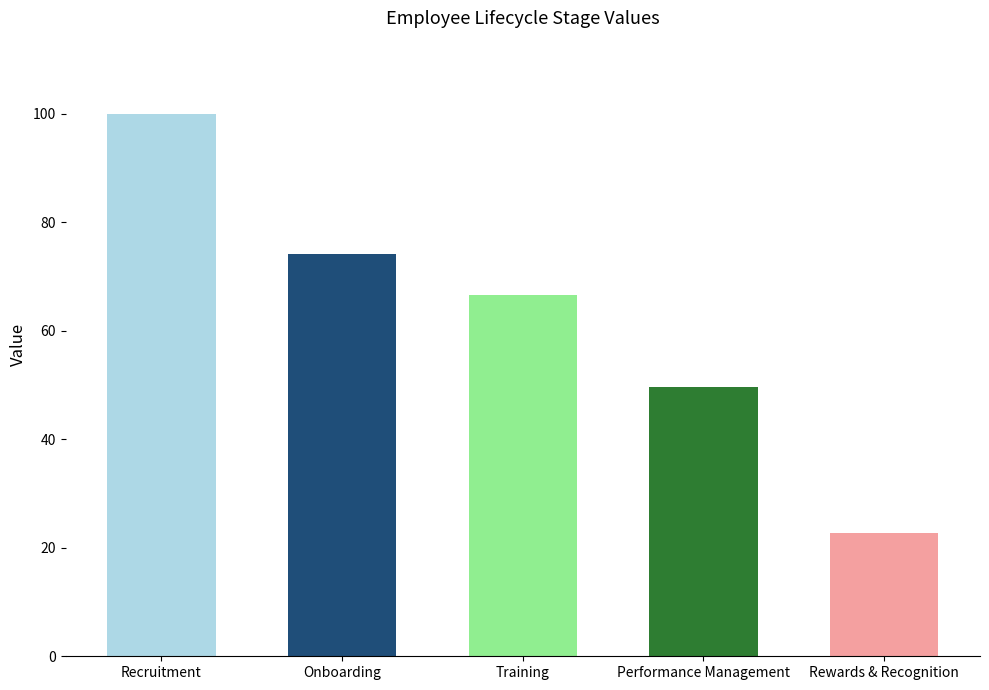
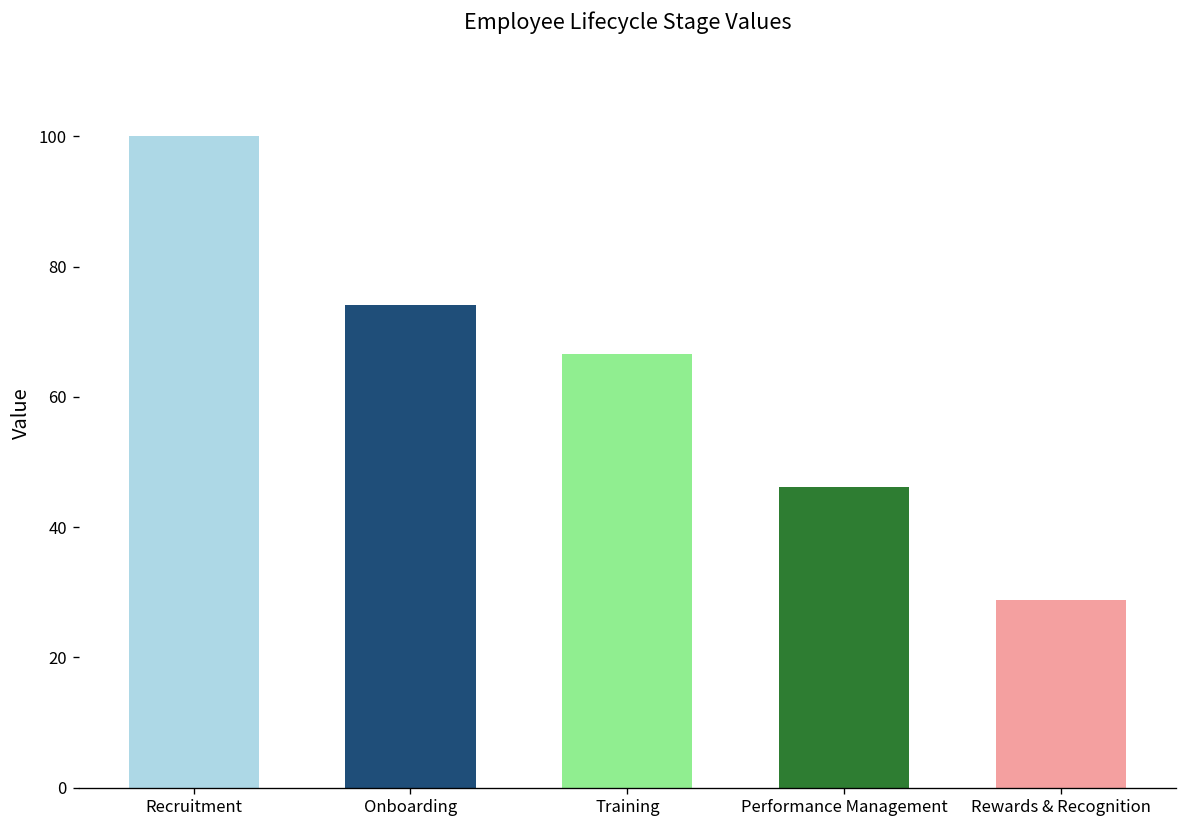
  {
    "Recruitment": 100,
    "Onboarding": 74,
    "Training": 67,
-   "Performance Management": 50,
-   "Rewards & Recognition": 23
+   "Performance Management": 46,
+   "Rewards & Recognition": 29
  }
